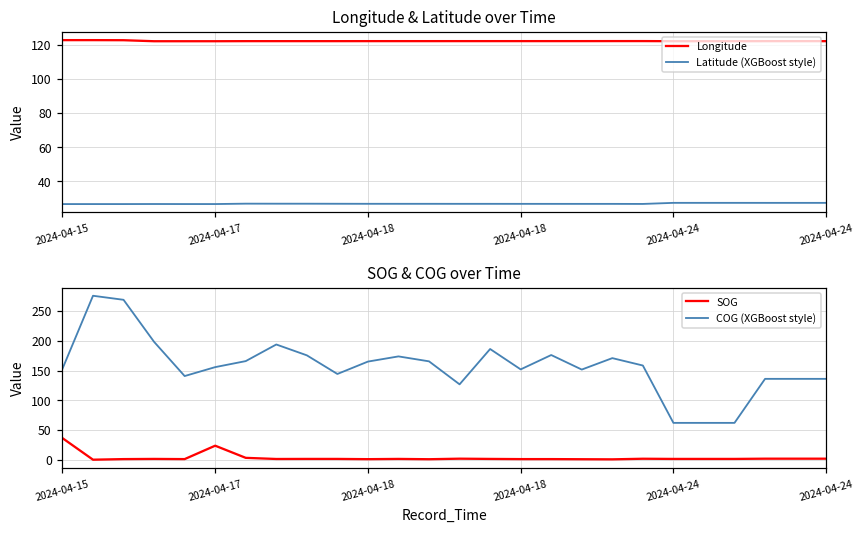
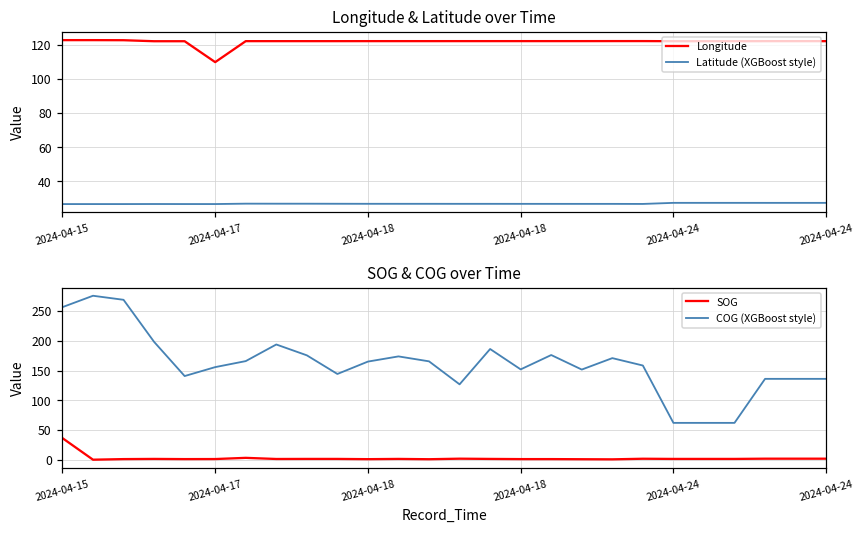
  {
    "Longitude & Latitude over Time": {
      "Longitude": {
        "2024-04-15": 123,
-       "2024-04-17": 122
+       "2024-04-17": 110
      },
      "Latitude (XGBoost style)": {
        "2024-04-15": 27,
        "2024-04-17": 27
      }
    },
    "SOG & COG over Time": {
      "SOG": {
        "2024-04-15": 40,
-       "2024-04-17": 20
+       "2024-04-17": 0
      },
      "COG (XGBoost style)": {
-       "2024-04-15": 150,
+       "2024-04-15": 260,
        "2024-04-17": 160
      }
    }
  }
